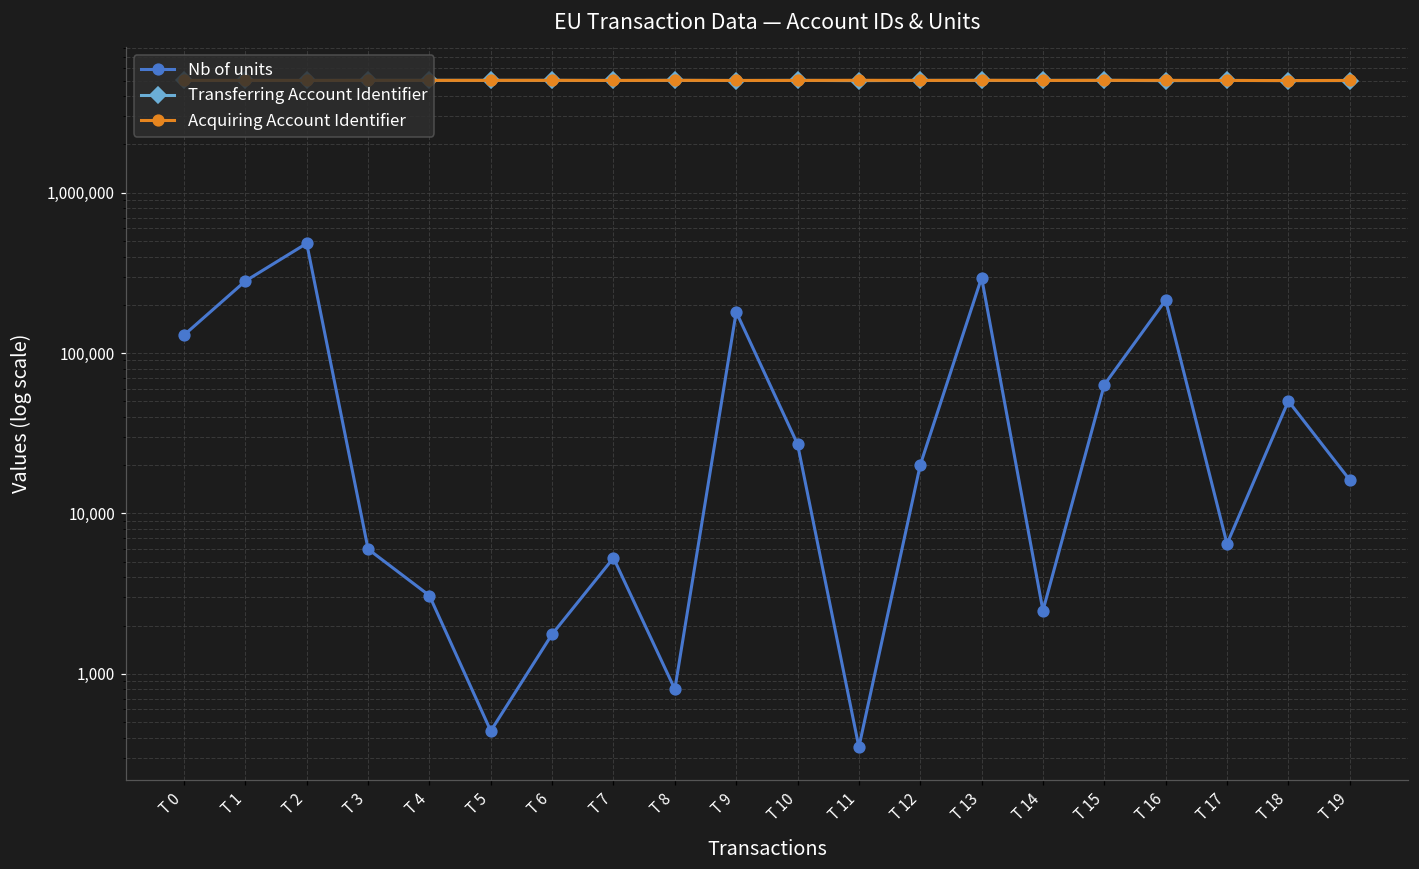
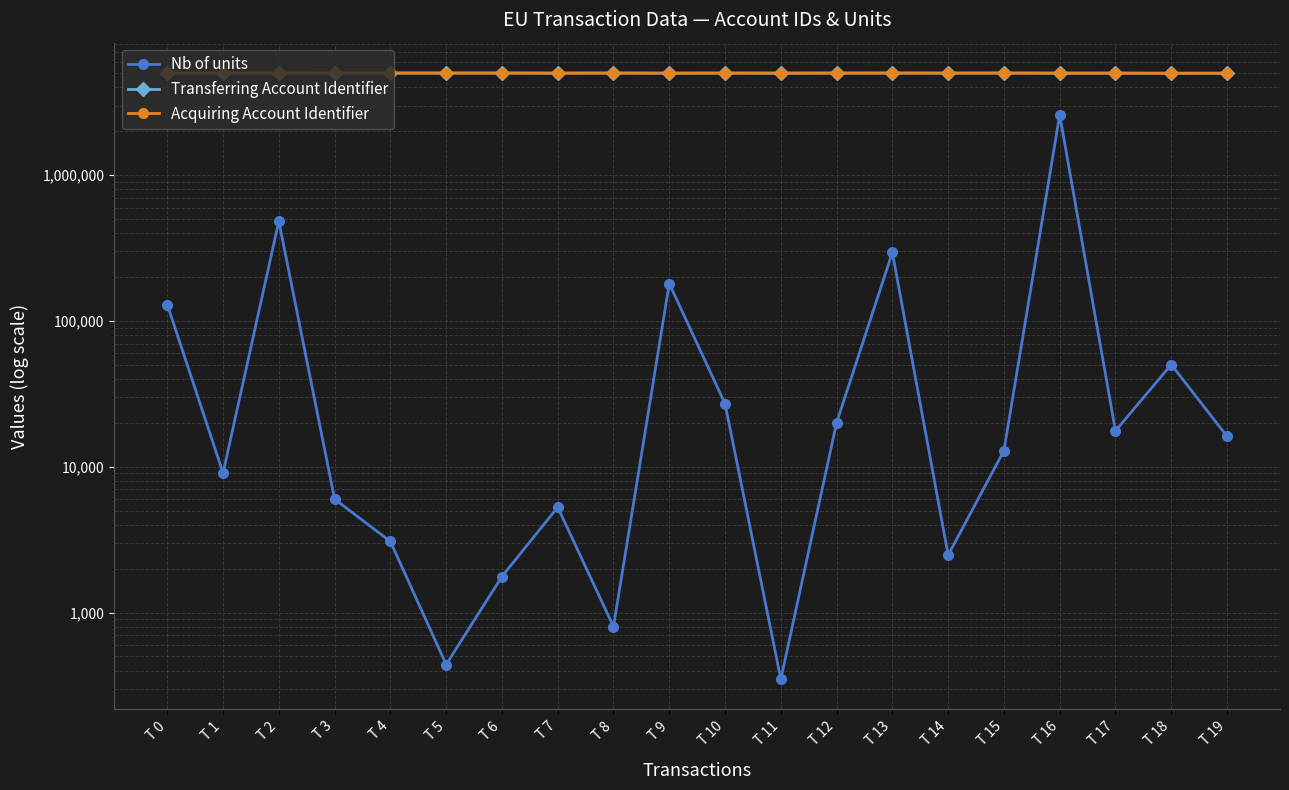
  {
    "Nb of units": {
      "T 0": "130,000",
-     "T 1": "280,000",
+     "T 1": "9,000",
      "T 2": "480,000",
      "T 3": "6,000",
      "T 4": "3,100",
      "T 5": "440",
      "T 6": "1,800",
      "T 7": "5,300",
      "T 8": "800",
      "T 9": "180,000",
      "T 10": "27,000",
      "T 11": "350",
      "T 12": "20,000",
      "T 13": "300,000",
      "T 14": "2,500",
-     "T 15": "60,000",
-     "T 16": "210,000",
-     "T 17": "6,000",
+     "T 15": "13,000",
+     "T 16": "2,600,000",
+     "T 17": "18,000",
      "T 18": "50,000",
      "T 19": "16,000"
    },
    "Acquiring Account Identifier": {
      "T 5": "5,000,000",
      "T 6": "5,000,000",
      "T 7": "5,000,000",
      "T 8": "5,000,000",
      "T 9": "5,000,000",
      "T 10": "5,000,000",
      "T 11": "5,000,000",
      "T 12": "5,000,000",
      "T 13": "5,000,000",
      "T 14": "5,000,000",
      "T 15": "5,000,000",
      "T 16": "5,000,000",
      "T 17": "5,000,000",
      "T 18": "5,000,000",
      "T 19": "5,000,000"
    }
  }
